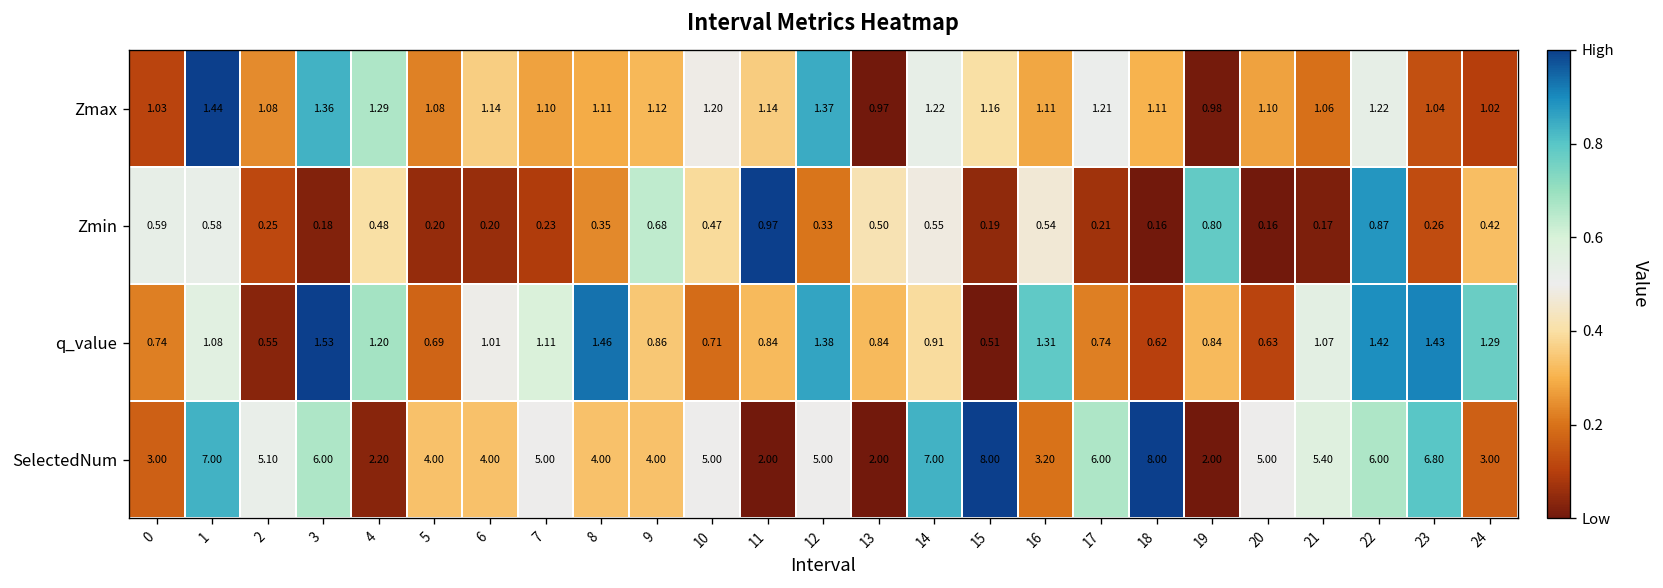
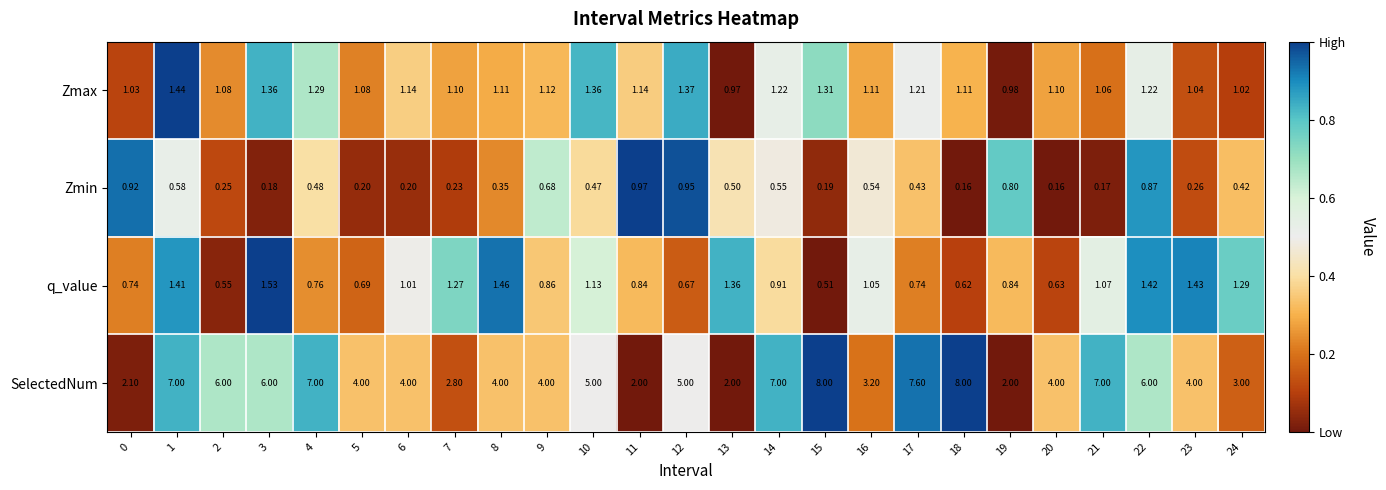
  {
    "Zmax": {
      "0": 1.03,
      "1": 1.44,
      "2": 1.08,
      "3": 1.36,
      "4": 1.29,
      "5": 1.08,
      "6": 1.14,
      "7": 1.10,
      "8": 1.11,
      "9": 1.12,
-     "10": 1.20,
+     "10": 1.36,
      "11": 1.14,
      "12": 1.37,
      "13": 0.97,
      "14": 1.22,
-     "15": 1.16,
+     "15": 1.31,
      "16": 1.11,
      "17": 1.21,
      "18": 1.11,
      "19": 0.98,
      "20": 1.10,
      "21": 1.06,
      "22": 1.22,
      "23": 1.04,
      "24": 1.02
    },
    "Zmin": {
-     "0": 0.59,
+     "0": 0.92,
      "1": 0.58,
      "2": 0.25,
      "3": 0.18,
      "4": 0.48,
      "5": 0.20,
      "6": 0.20,
      "7": 0.23,
      "8": 0.35,
      "9": 0.68,
      "10": 0.47,
      "11": 0.97,
-     "12": 0.33,
+     "12": 0.95,
      "13": 0.50,
      "14": 0.55,
      "15": 0.19,
      "16": 0.54,
-     "17": 0.21,
+     "17": 0.43,
      "18": 0.16,
      "19": 0.80,
      "20": 0.16,
      "21": 0.17,
      "22": 0.87,
      "23": 0.26,
      "24": 0.42
    },
    "q_value": {
      "0": 0.74,
-     "1": 1.08,
+     "1": 1.41,
      "2": 0.55,
      "3": 1.53,
-     "4": 1.20,
+     "4": 0.76,
      "5": 0.69,
      "6": 1.01,
-     "7": 1.11,
+     "7": 1.27,
      "8": 1.46,
      "9": 0.86,
-     "10": 0.71,
+     "10": 1.13,
      "11": 0.84,
-     "12": 1.38,
-     "13": 0.84,
+     "12": 0.67,
+     "13": 1.36,
      "14": 0.91,
      "15": 0.51,
-     "16": 1.31,
+     "16": 1.05,
      "17": 0.74,
      "18": 0.62,
      "19": 0.84,
      "20": 0.63,
      "21": 1.07,
      "22": 1.42,
      "23": 1.43,
      "24": 1.29
    },
    "SelectedNum": {
-     "0": 3.00,
+     "0": 2.10,
      "1": 7.00,
-     "2": 5.10,
+     "2": 6.00,
      "3": 6.00,
-     "4": 2.20,
+     "4": 7.00,
      "5": 4.00,
      "6": 4.00,
-     "7": 5.00,
+     "7": 2.80,
      "8": 4.00,
      "9": 4.00,
      "10": 5.00,
      "11": 2.00,
      "12": 5.00,
      "13": 2.00,
      "14": 7.00,
      "15": 8.00,
      "16": 3.20,
-     "17": 6.00,
+     "17": 7.60,
      "18": 8.00,
      "19": 2.00,
-     "20": 5.00,
-     "21": 5.40,
+     "20": 4.00,
+     "21": 7.00,
      "22": 6.00,
-     "23": 6.80,
+     "23": 4.00,
      "24": 3.00
    }
  }
